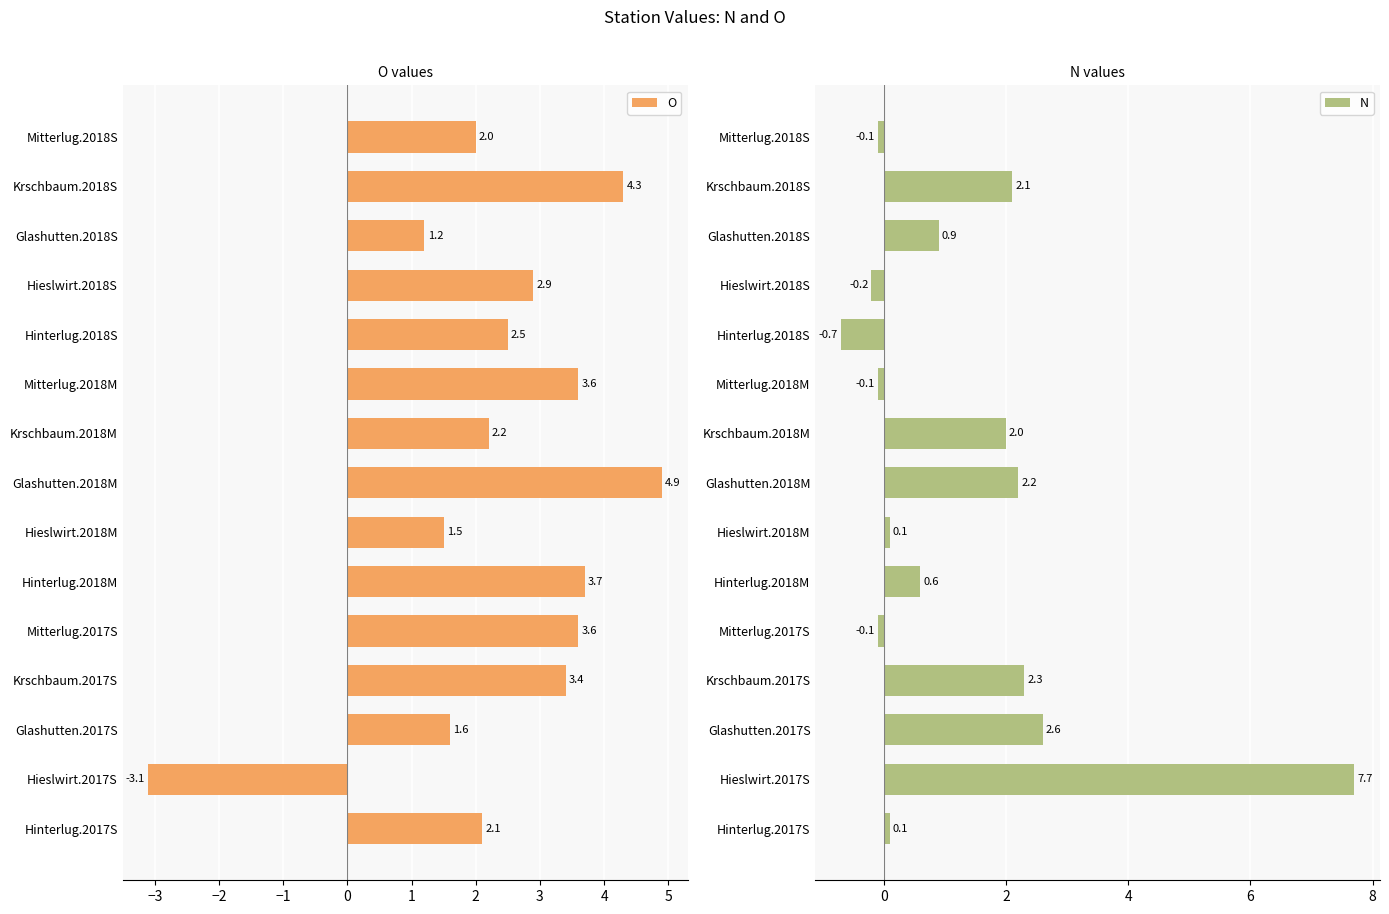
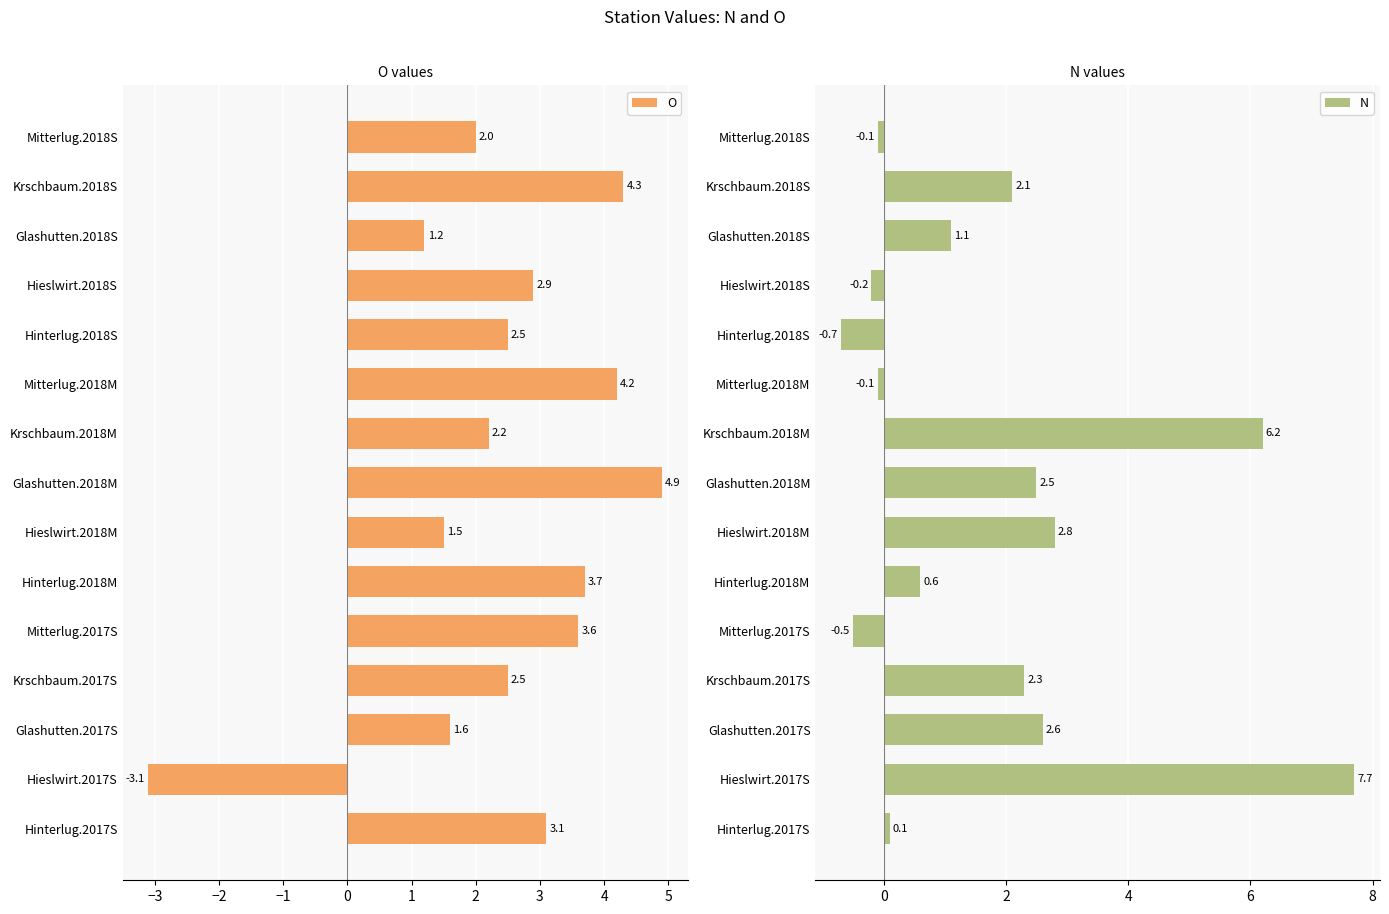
  {
    "O values": {
      "Mitterlug.2018S": 2.0,
      "Krschbaum.2018S": 4.3,
      "Glashutten.2018S": 1.2,
      "Hieslwirt.2018S": 2.9,
      "Hinterlug.2018S": 2.5,
-     "Mitterlug.2018M": 3.6,
+     "Mitterlug.2018M": 4.2,
      "Krschbaum.2018M": 2.2,
      "Glashutten.2018M": 4.9,
      "Hieslwirt.2018M": 1.5,
      "Hinterlug.2018M": 3.7,
      "Mitterlug.2017S": 3.6,
-     "Krschbaum.2017S": 3.4,
+     "Krschbaum.2017S": 2.5,
      "Glashutten.2017S": 1.6,
      "Hieslwirt.2017S": -3.1,
-     "Hinterlug.2017S": 2.1
+     "Hinterlug.2017S": 3.1
    },
    "N values": {
      "Mitterlug.2018S": -0.1,
      "Krschbaum.2018S": 2.1,
-     "Glashutten.2018S": 0.9,
+     "Glashutten.2018S": 1.1,
      "Hieslwirt.2018S": -0.2,
      "Hinterlug.2018S": -0.7,
      "Mitterlug.2018M": -0.1,
-     "Krschbaum.2018M": 2.0,
-     "Glashutten.2018M": 2.2,
-     "Hieslwirt.2018M": 0.1,
+     "Krschbaum.2018M": 6.2,
+     "Glashutten.2018M": 2.5,
+     "Hieslwirt.2018M": 2.8,
      "Hinterlug.2018M": 0.6,
-     "Mitterlug.2017S": -0.1,
+     "Mitterlug.2017S": -0.5,
      "Krschbaum.2017S": 2.3,
      "Glashutten.2017S": 2.6,
      "Hieslwirt.2017S": 7.7,
      "Hinterlug.2017S": 0.1
    }
  }
